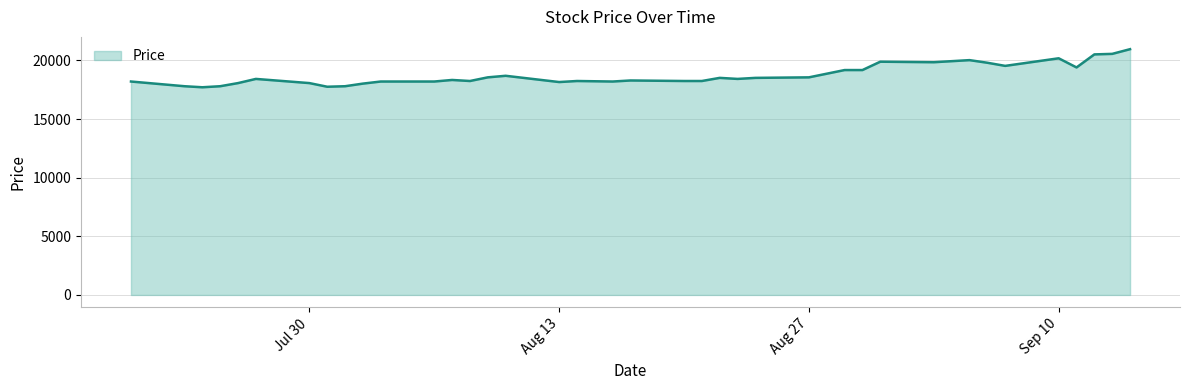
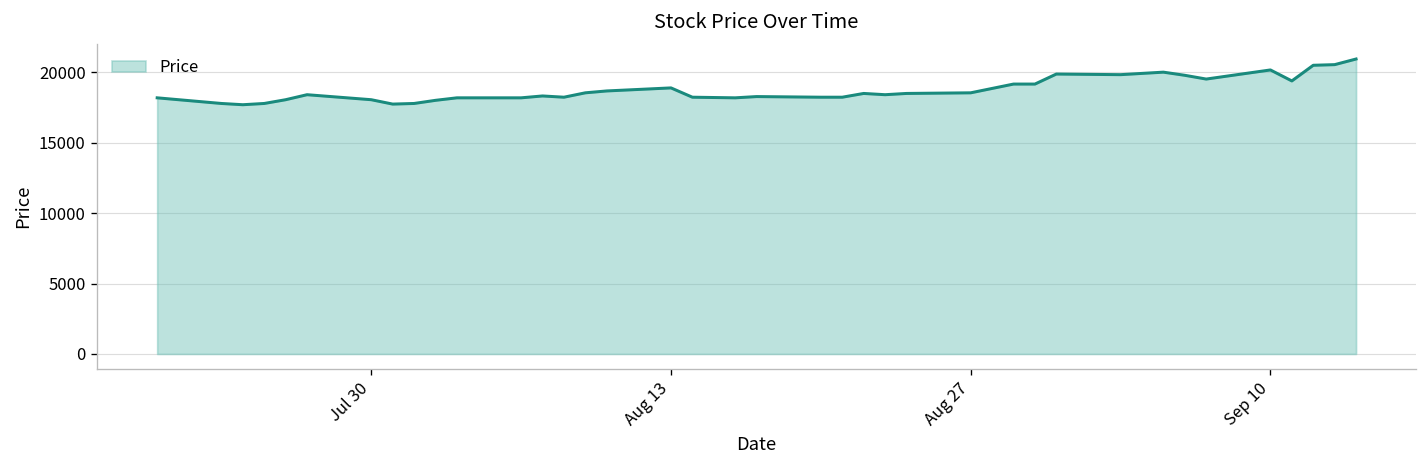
  {
    "Jul 30": 18100,
-   "Aug 13": 18200,
+   "Aug 13": 18900,
    "Aug 27": 18600,
    "Sep 10": 20200
  }
